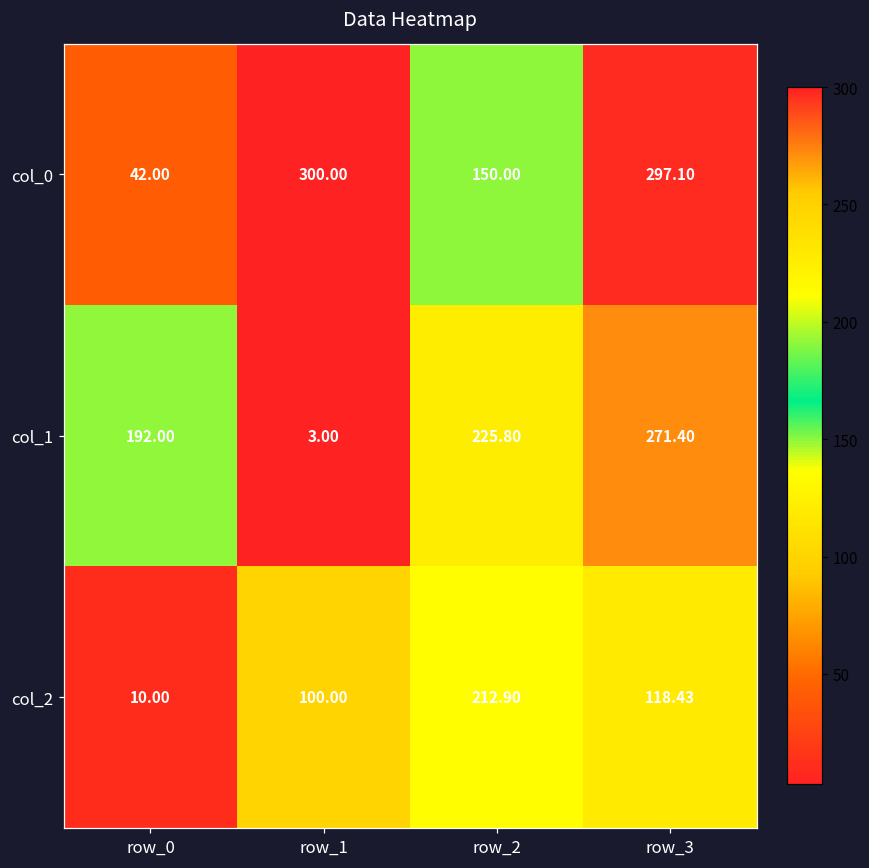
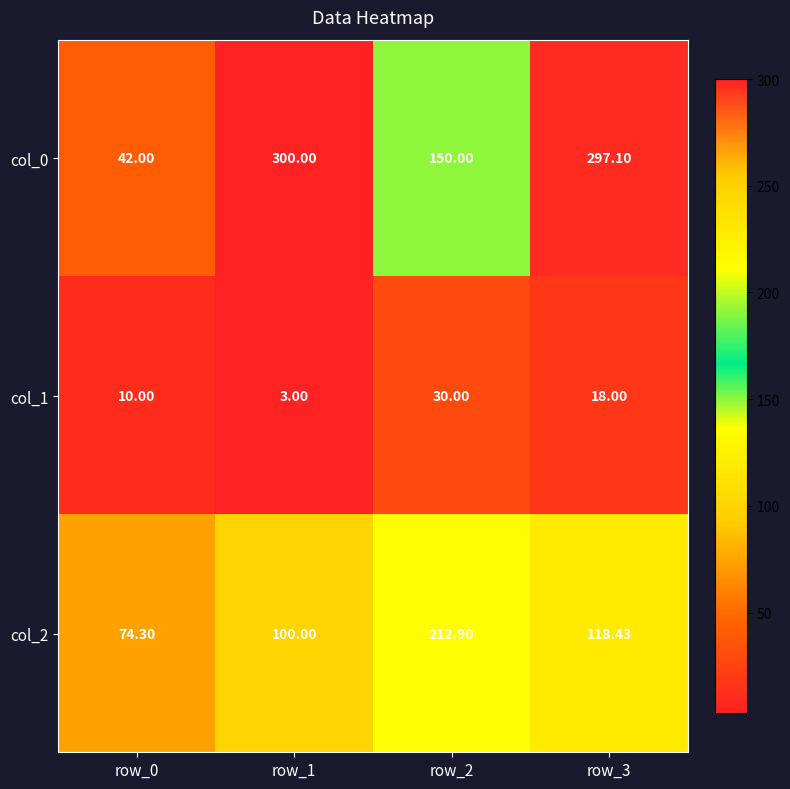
  {
    "col_0": {
      "row_0": 42.00,
      "row_1": 300.00,
      "row_2": 150.00,
      "row_3": 297.10
    },
    "col_1": {
-     "row_0": 192.00,
+     "row_0": 10.00,
      "row_1": 3.00,
-     "row_2": 225.80,
-     "row_3": 271.40
+     "row_2": 30.00,
+     "row_3": 18.00
    },
    "col_2": {
-     "row_0": 10.00,
+     "row_0": 74.30,
      "row_1": 100.00,
      "row_2": 212.90,
      "row_3": 118.43
    }
  }
